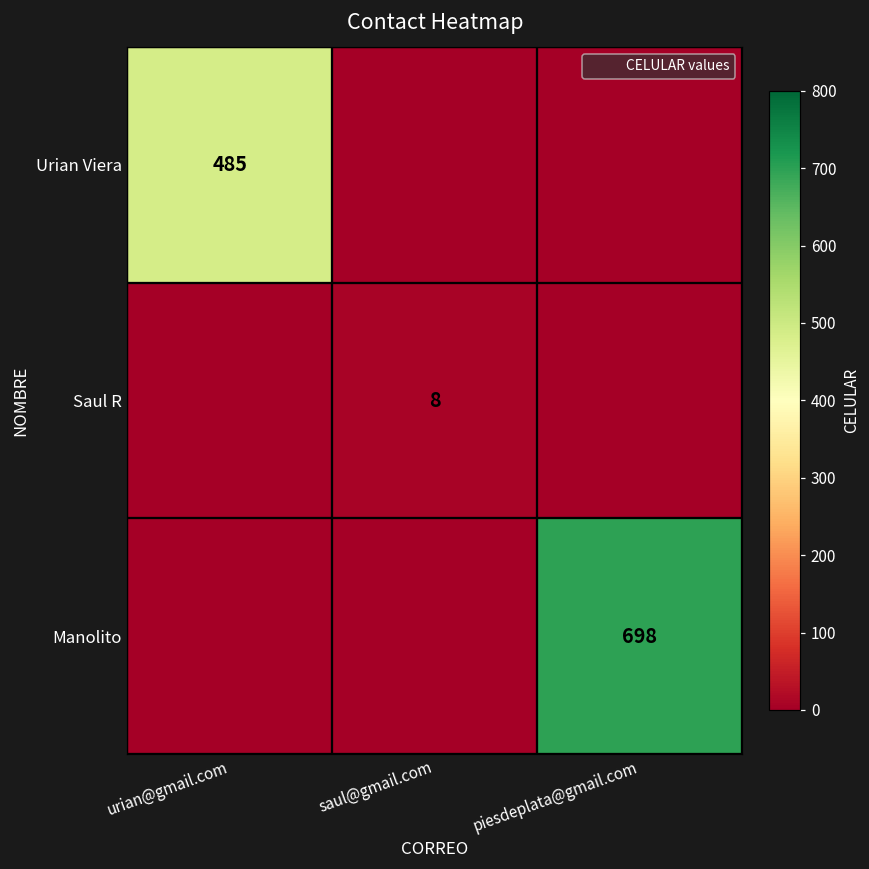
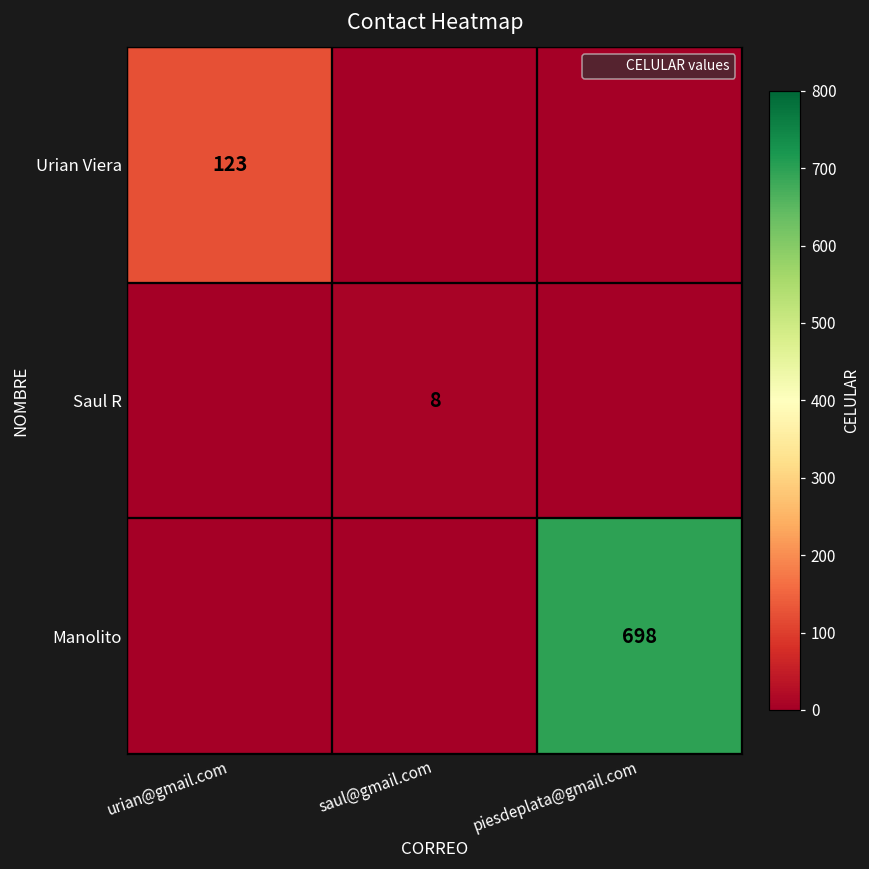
  {
    "Urian Viera": {
-     "urian@gmail.com": 485
+     "urian@gmail.com": 123
    },
    "Saul R": {
      "saul@gmail.com": 8
    },
    "Manolito": {
      "piesdeplata@gmail.com": 698
    }
  }
